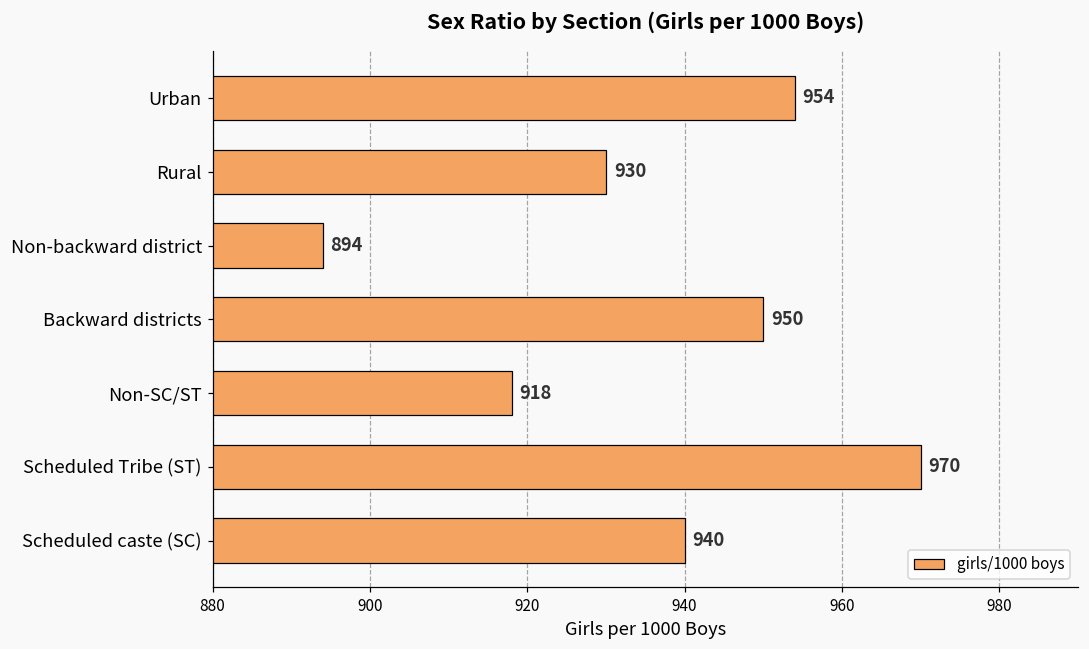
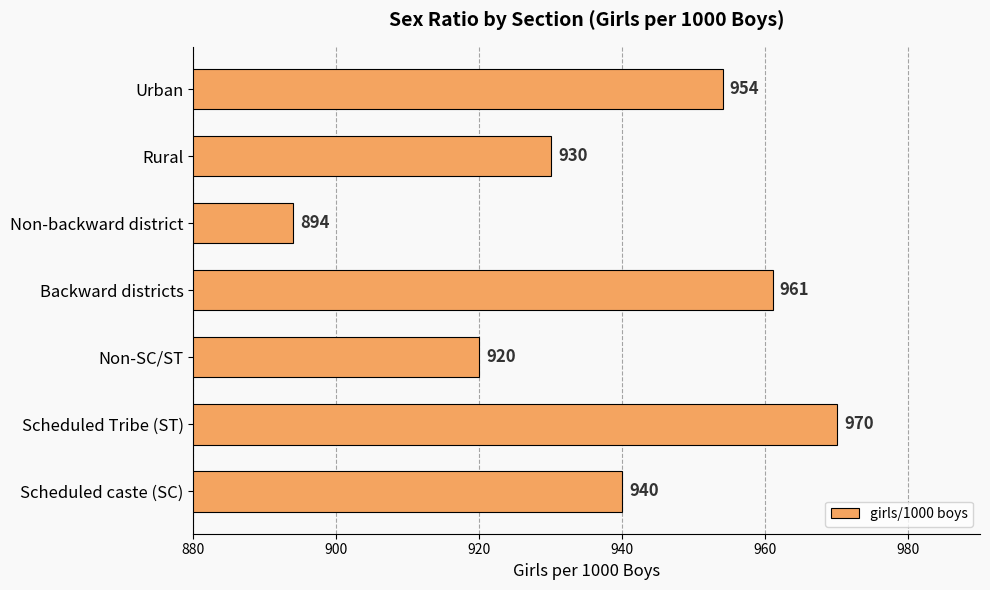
  {
    "Urban": 954,
    "Rural": 930,
    "Non-backward district": 894,
-   "Backward districts": 950,
-   "Non-SC/ST": 918,
+   "Backward districts": 961,
+   "Non-SC/ST": 920,
    "Scheduled Tribe (ST)": 970,
    "Scheduled caste (SC)": 940
  }
